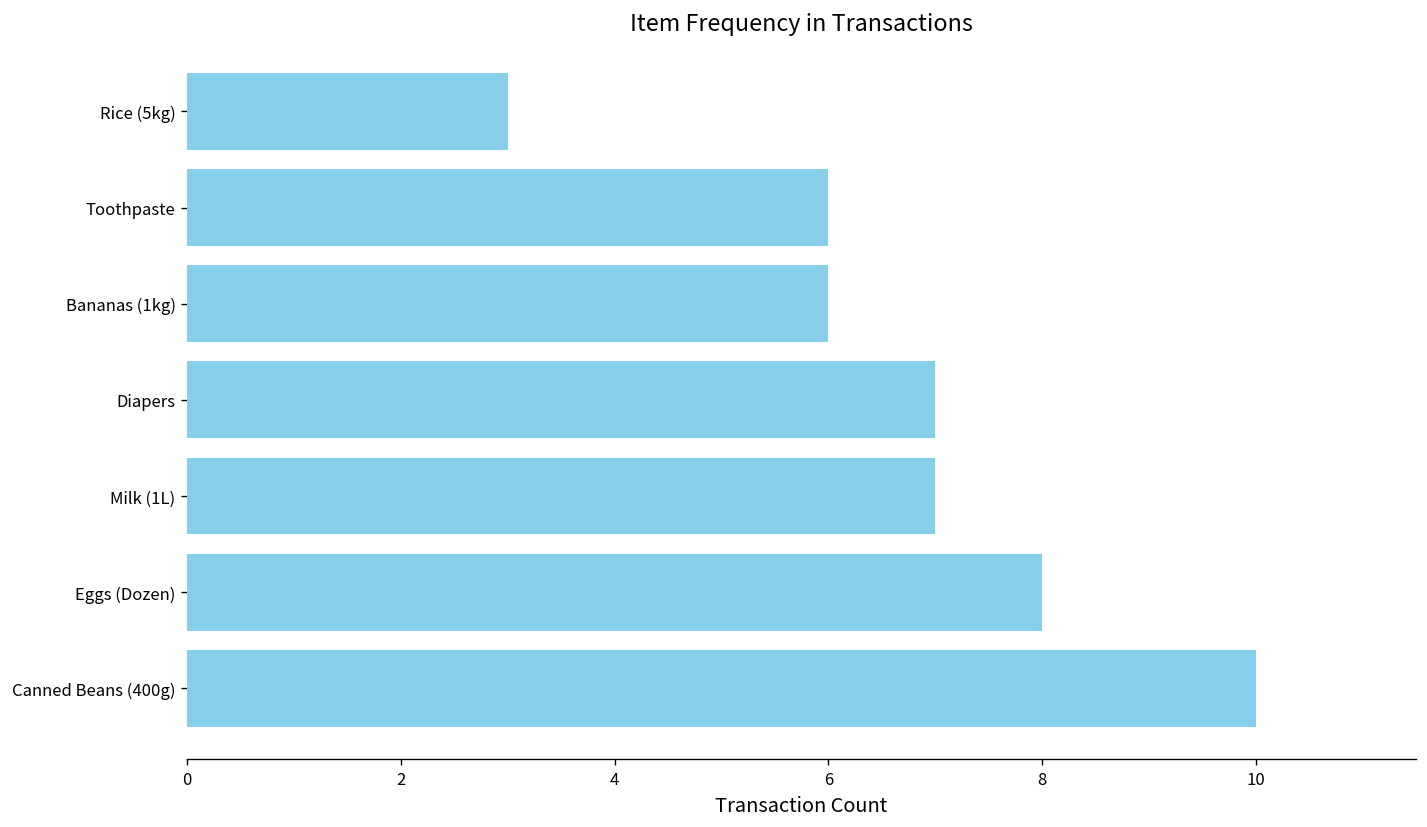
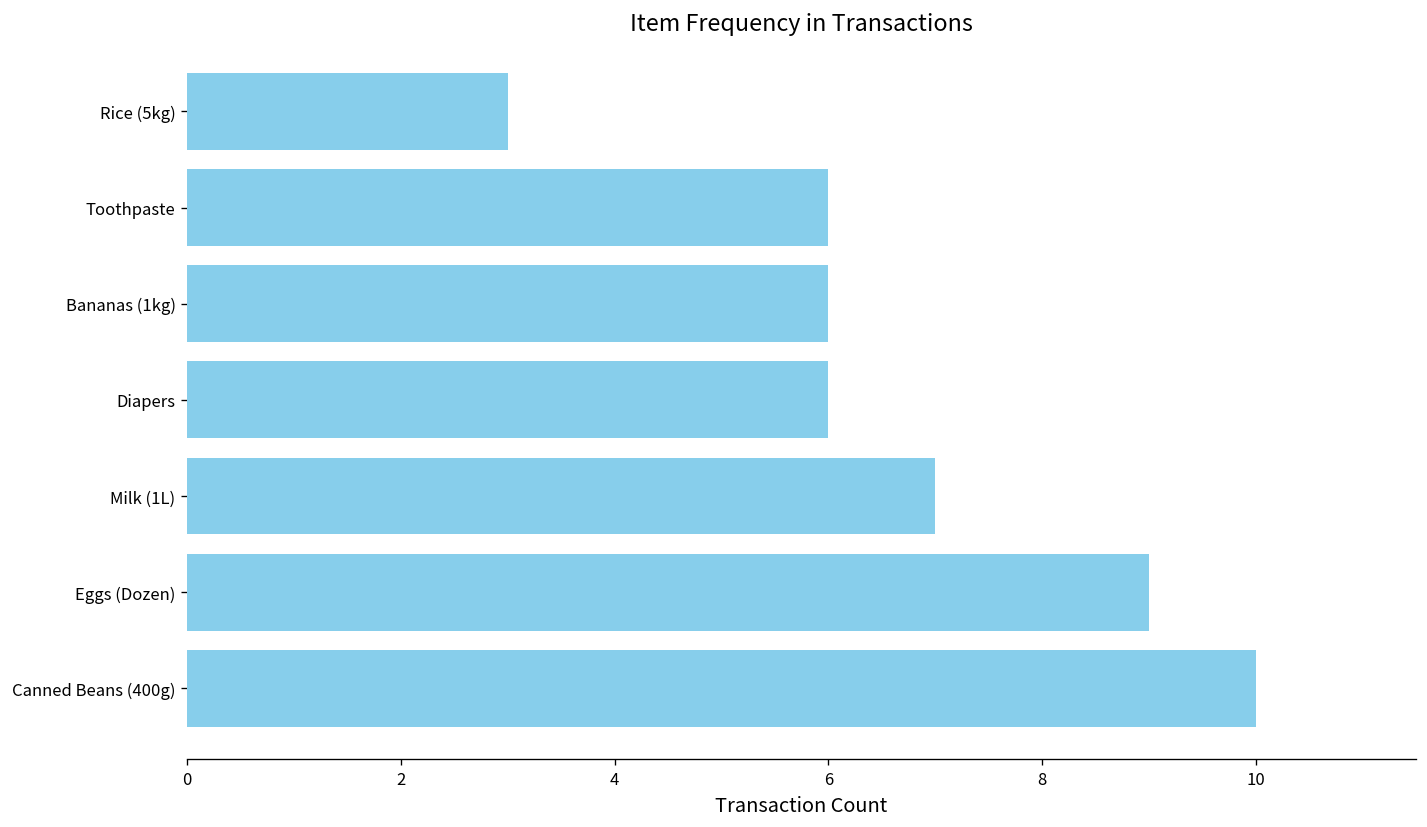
  {
    "Rice (5kg)": 3,
    "Toothpaste": 6,
    "Bananas (1kg)": 6,
-   "Diapers": 7,
+   "Diapers": 6,
    "Milk (1L)": 7,
-   "Eggs (Dozen)": 8,
+   "Eggs (Dozen)": 9,
    "Canned Beans (400g)": 10
  }
